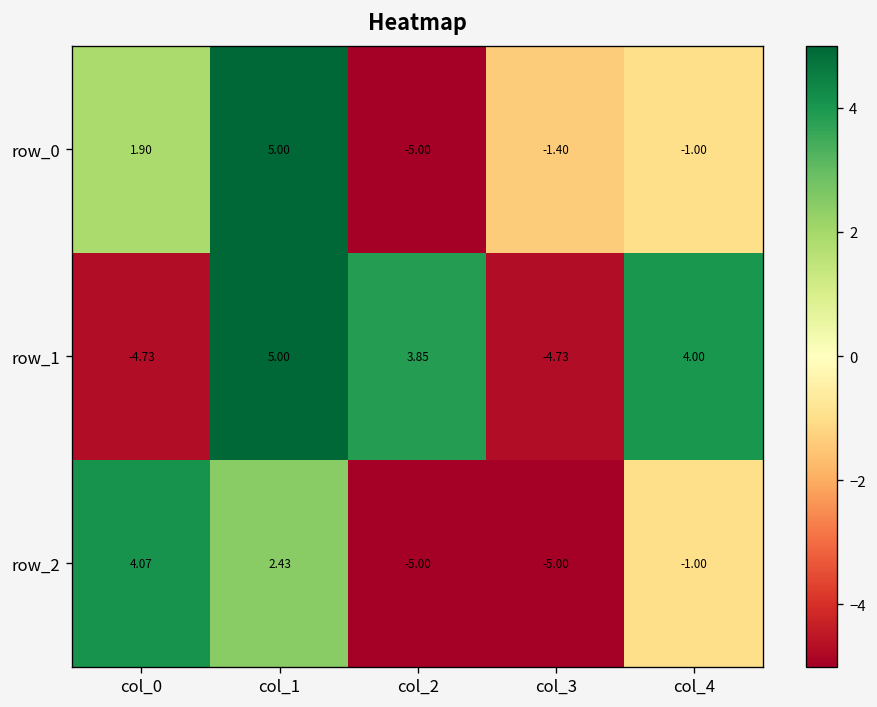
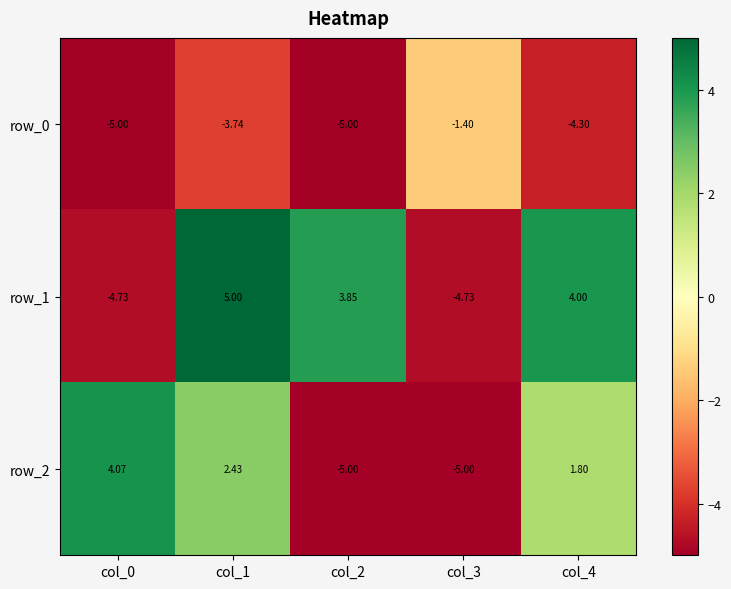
  {
    "row_0": {
-     "col_0": 1.90,
-     "col_1": 5.00,
+     "col_0": -5.00,
+     "col_1": -3.74,
      "col_2": -5.00,
      "col_3": -1.40,
-     "col_4": -1.00
+     "col_4": -4.30
    },
    "row_1": {
      "col_0": -4.73,
      "col_1": 5.00,
      "col_2": 3.85,
      "col_3": -4.73,
      "col_4": 4.00
    },
    "row_2": {
      "col_0": 4.07,
      "col_1": 2.43,
      "col_2": -5.00,
      "col_3": -5.00,
-     "col_4": -1.00
+     "col_4": 1.80
    }
  }
